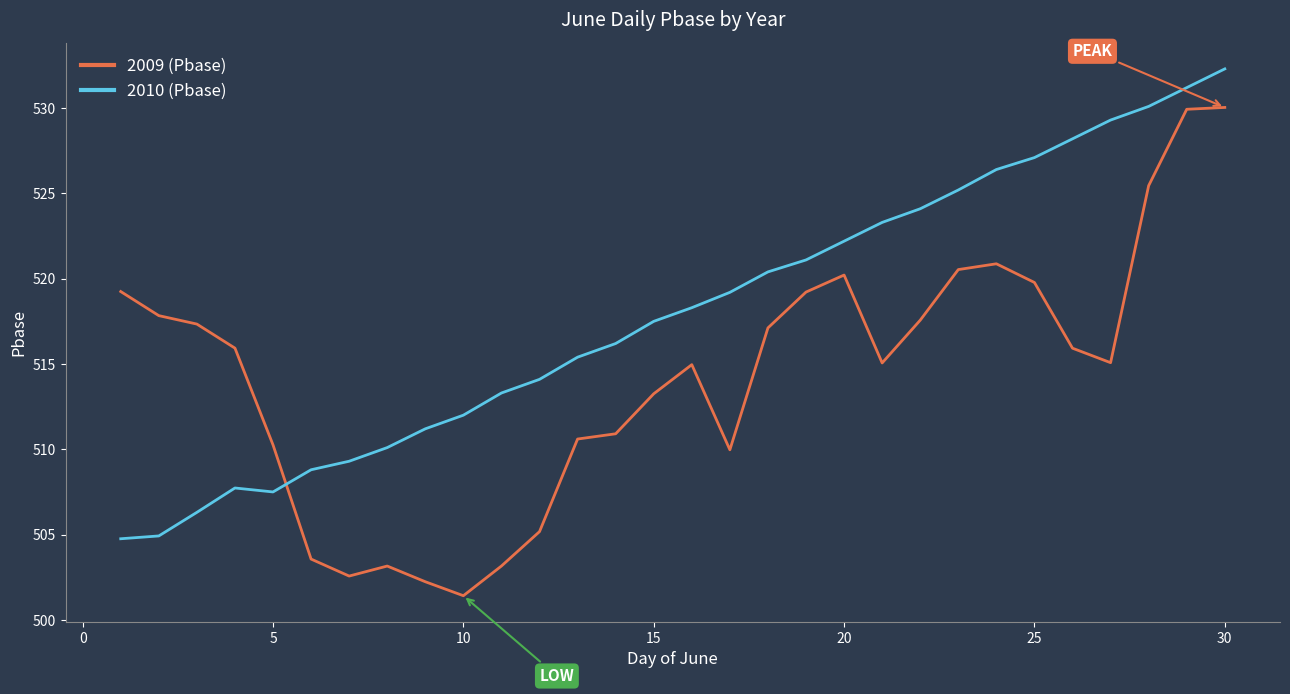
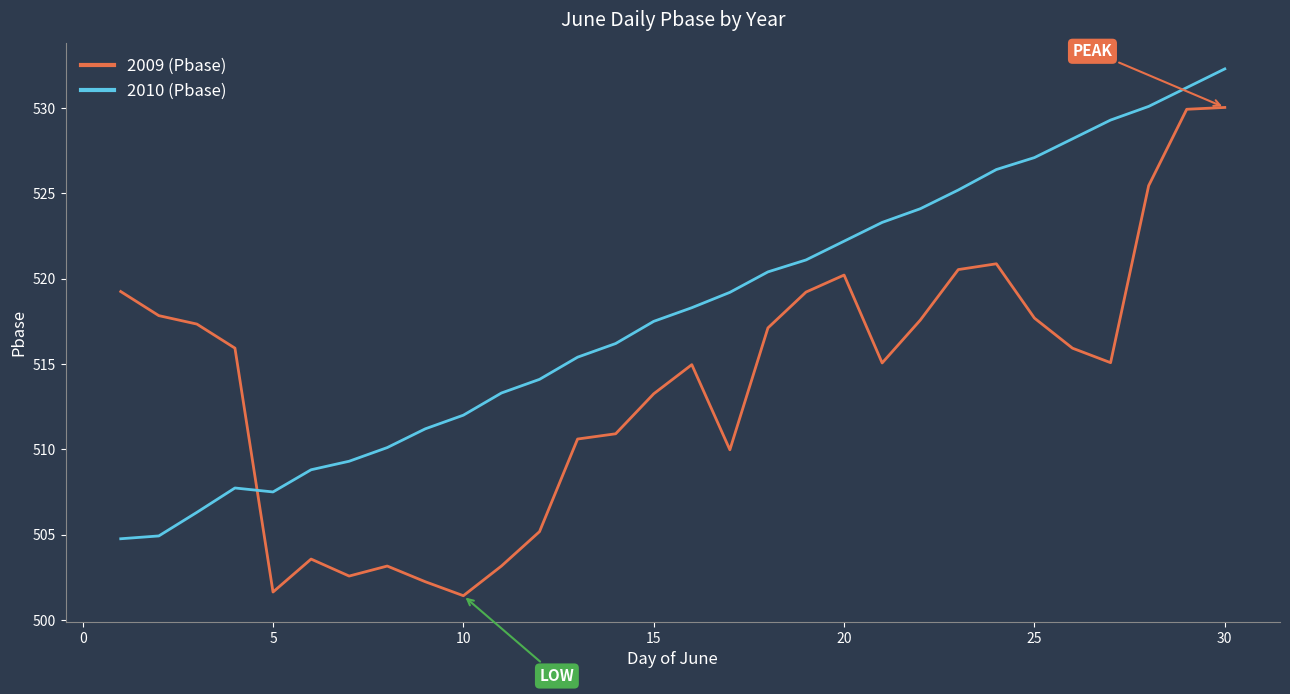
  {
    "2009 (Pbase)": {
-     "5": 510.3,
+     "5": 501.6,
      "10": 501.4,
      "15": 513.3,
      "20": 520.2,
-     "25": 519.8,
+     "25": 517.7,
      "30": 530.0
    },
    "2010 (Pbase)": {
      "5": 507.5,
      "10": 512.0,
      "15": 517.5,
      "20": 522.2,
      "25": 527.1,
      "30": 532.3
    }
  }
